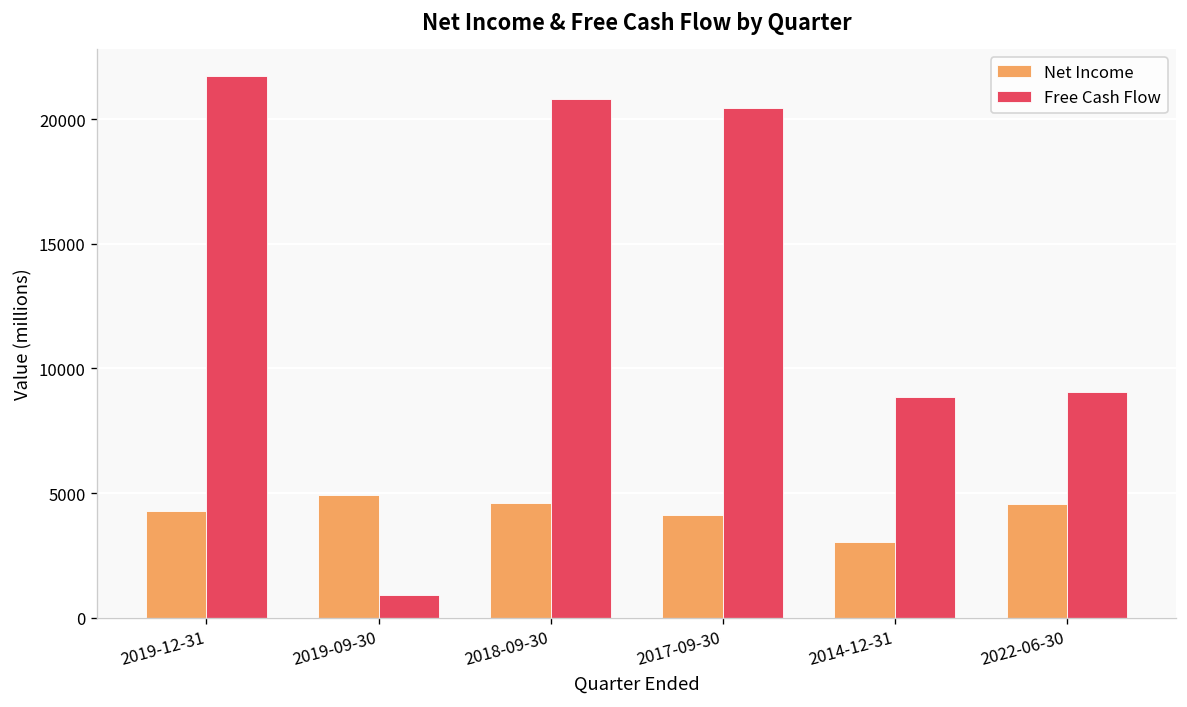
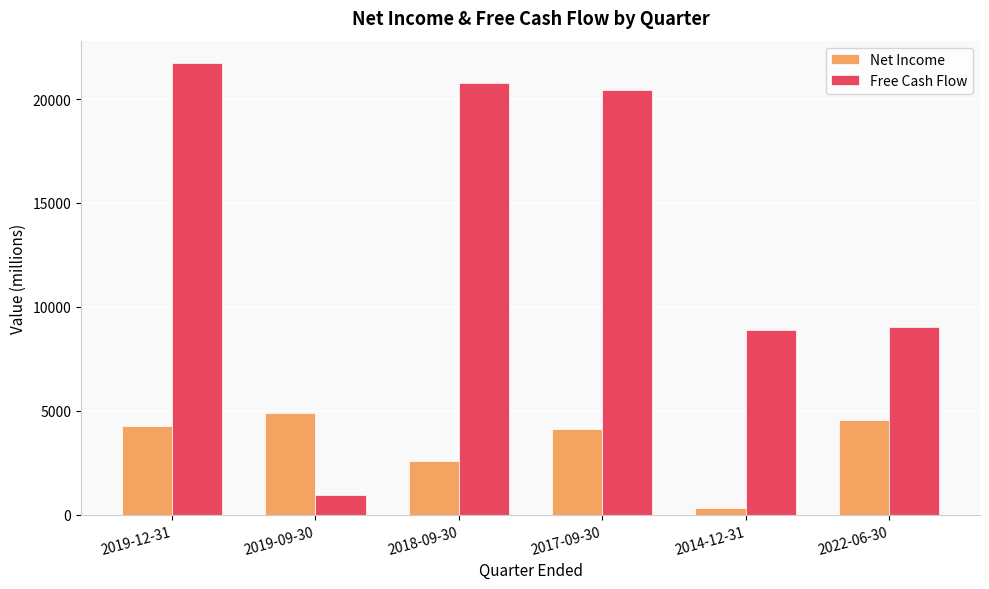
  {
    "Net Income": {
      "2019-12-31": 4300,
      "2019-09-30": 4900,
-     "2018-09-30": 4600,
+     "2018-09-30": 2600,
      "2017-09-30": 4100,
-     "2014-12-31": 3000,
+     "2014-12-31": 300,
      "2022-06-30": 4500
    },
    "Free Cash Flow": {
      "2019-12-31": 21700,
      "2019-09-30": 900,
      "2018-09-30": 20800,
      "2017-09-30": 20400,
      "2014-12-31": 8900,
      "2022-06-30": 9100
    }
  }
